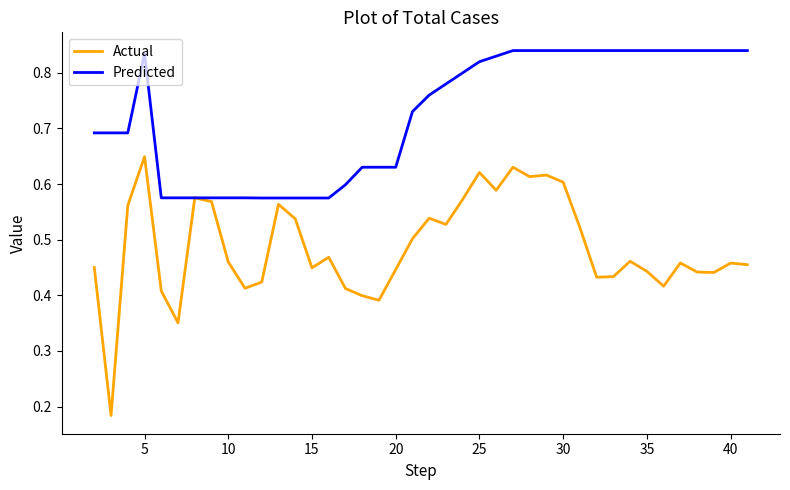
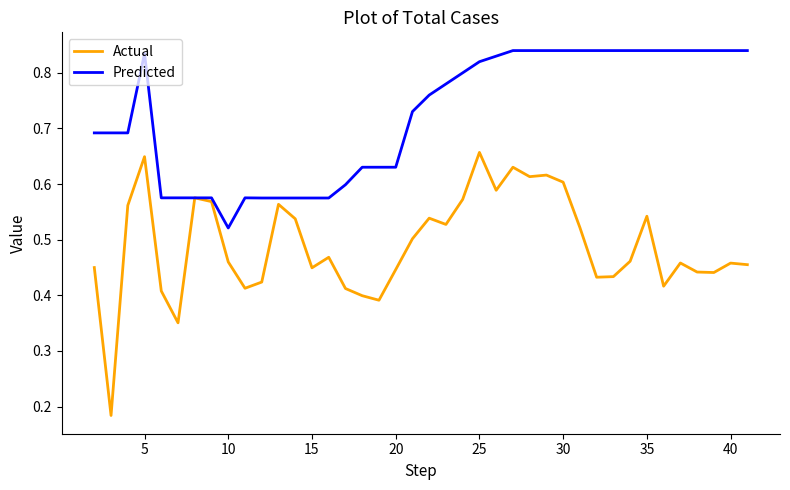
  {
    "Actual": {
      "5": 0.65,
      "10": 0.46,
      "15": 0.45,
      "20": 0.45,
-     "25": 0.62,
+     "25": 0.66,
      "30": 0.60,
-     "35": 0.44,
+     "35": 0.54,
      "40": 0.46
    },
    "Predicted": {
-     "10": 0.58,
+     "10": 0.52,
      "15": 0.58,
      "20": 0.63,
      "25": 0.82,
      "30": 0.84,
      "35": 0.84,
      "40": 0.84
    }
  }
